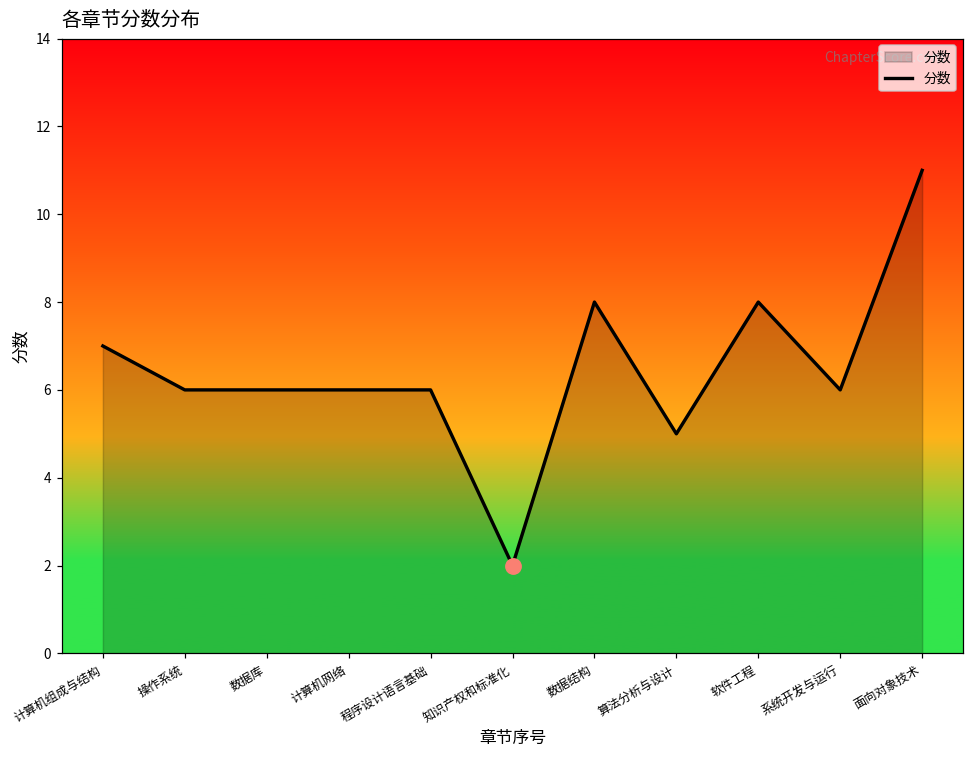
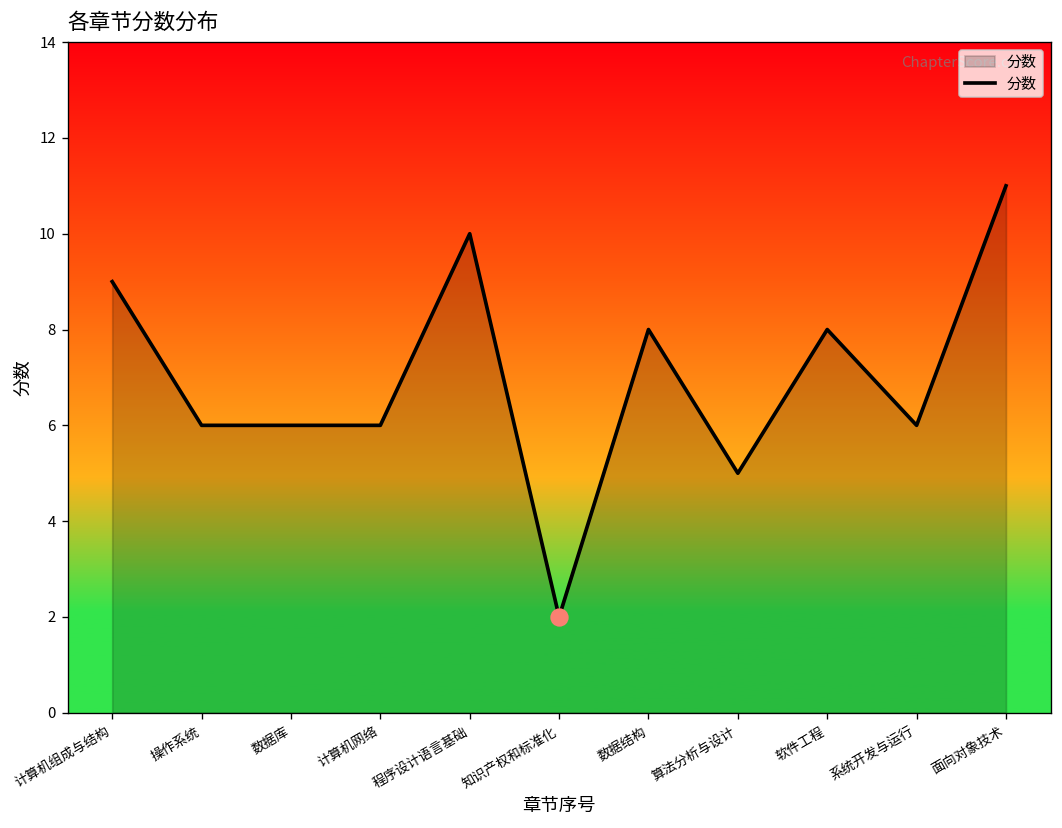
  {
    "分数": {
-     "计算机组成与结构": 7,
+     "计算机组成与结构": 9,
      "操作系统": 6,
      "数据库": 6,
      "计算机网络": 6,
-     "程序设计语言基础": 6,
+     "程序设计语言基础": 10,
      "数据结构": 8,
      "算法分析与设计": 5,
      "软件工程": 8,
      "系统开发与运行": 6,
      "面向对象技术": 11
    }
  }
